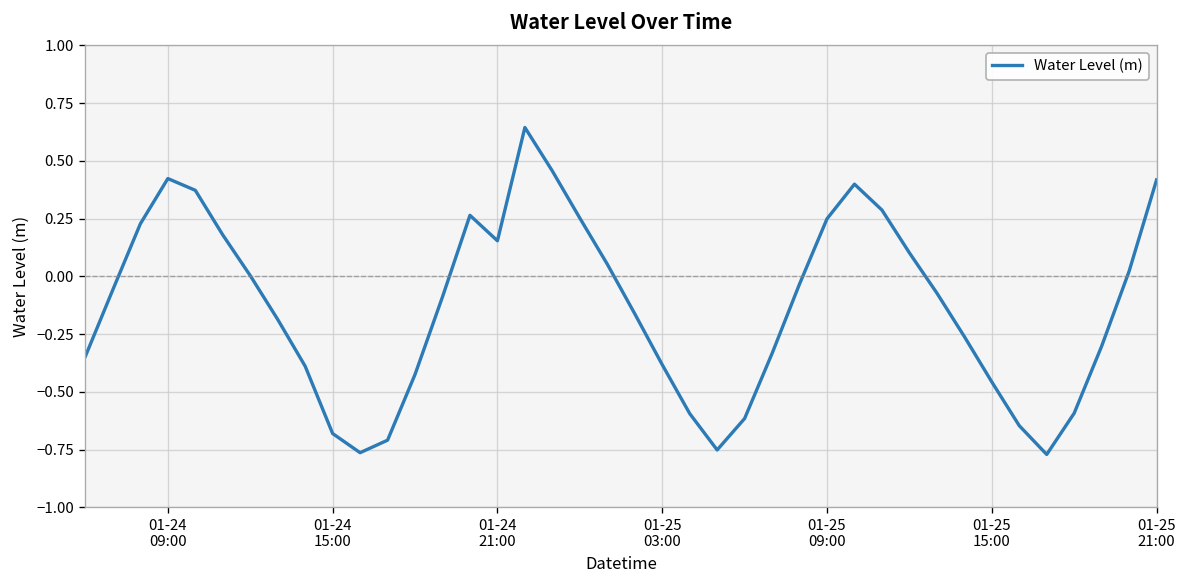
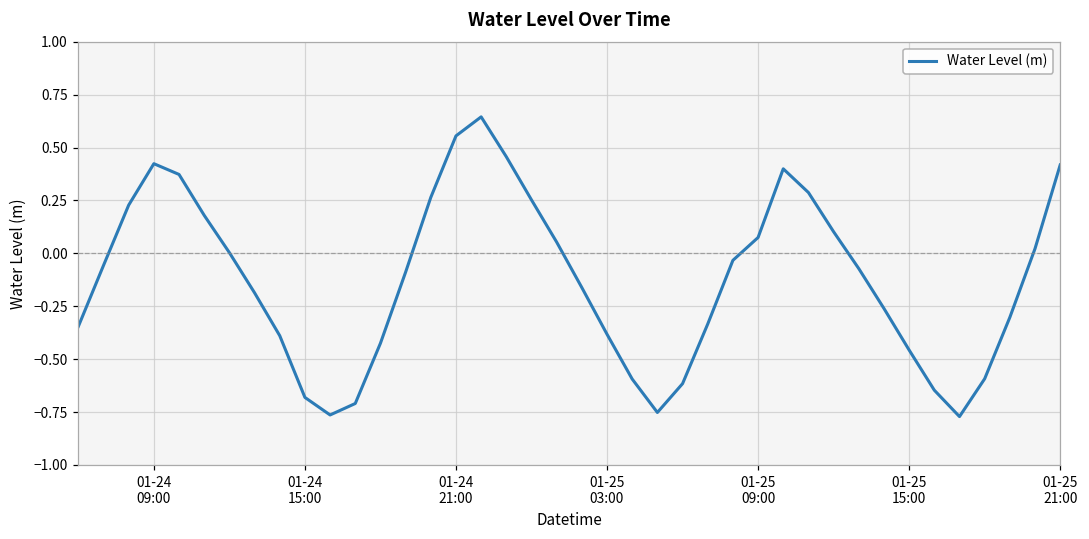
  {
    "01-24 09:00": 0.42,
    "01-24 15:00": -0.68,
-   "01-24 21:00": 0.15,
+   "01-24 21:00": 0.55,
    "01-25 03:00": -0.38,
-   "01-25 09:00": 0.25,
+   "01-25 09:00": 0.07,
    "01-25 15:00": -0.46,
    "01-25 21:00": 0.42
  }
